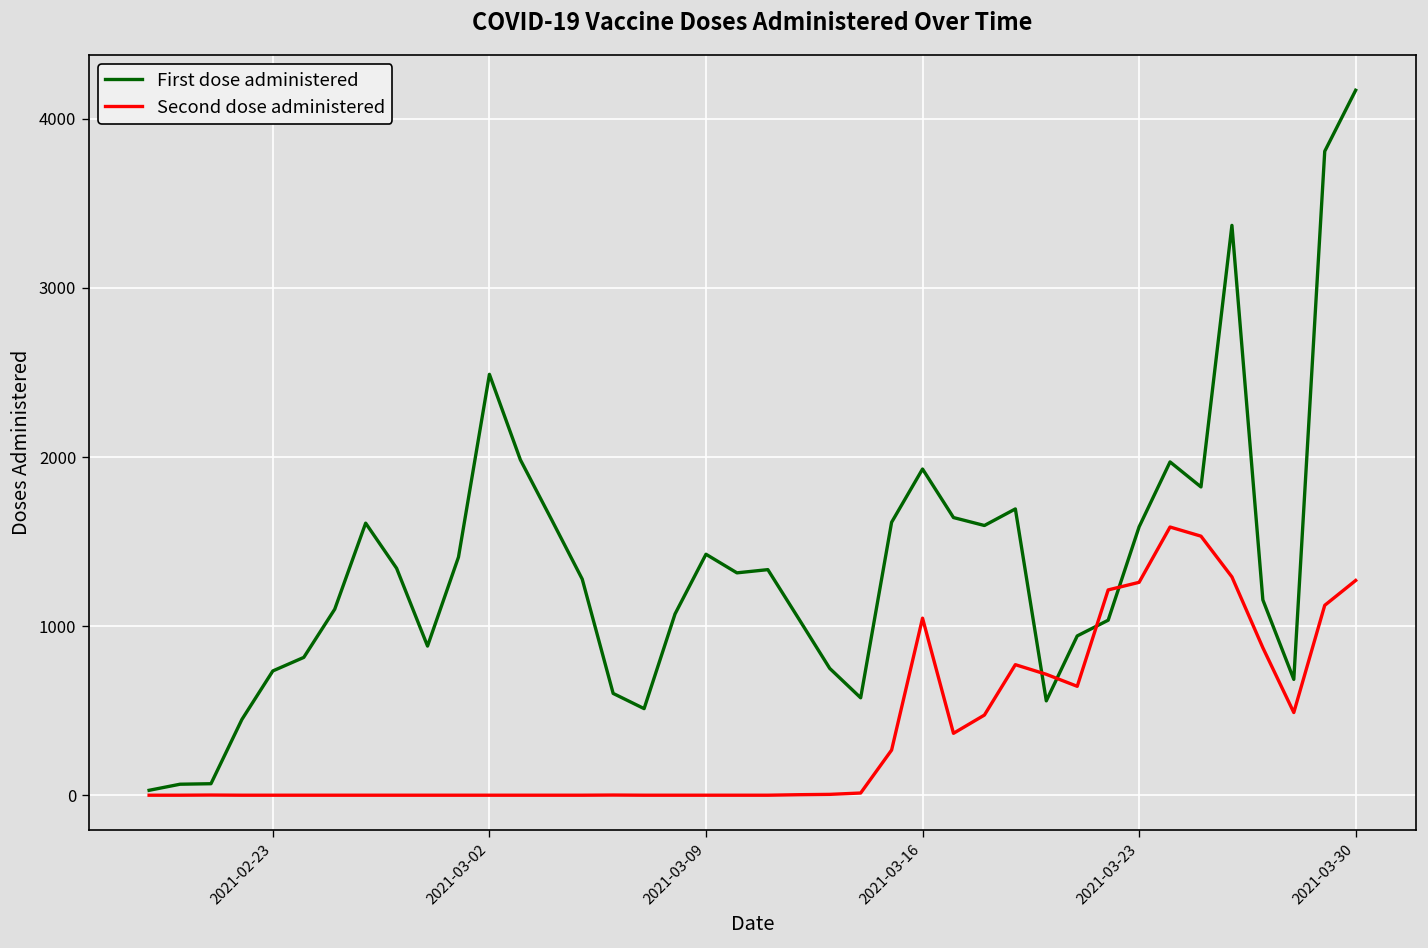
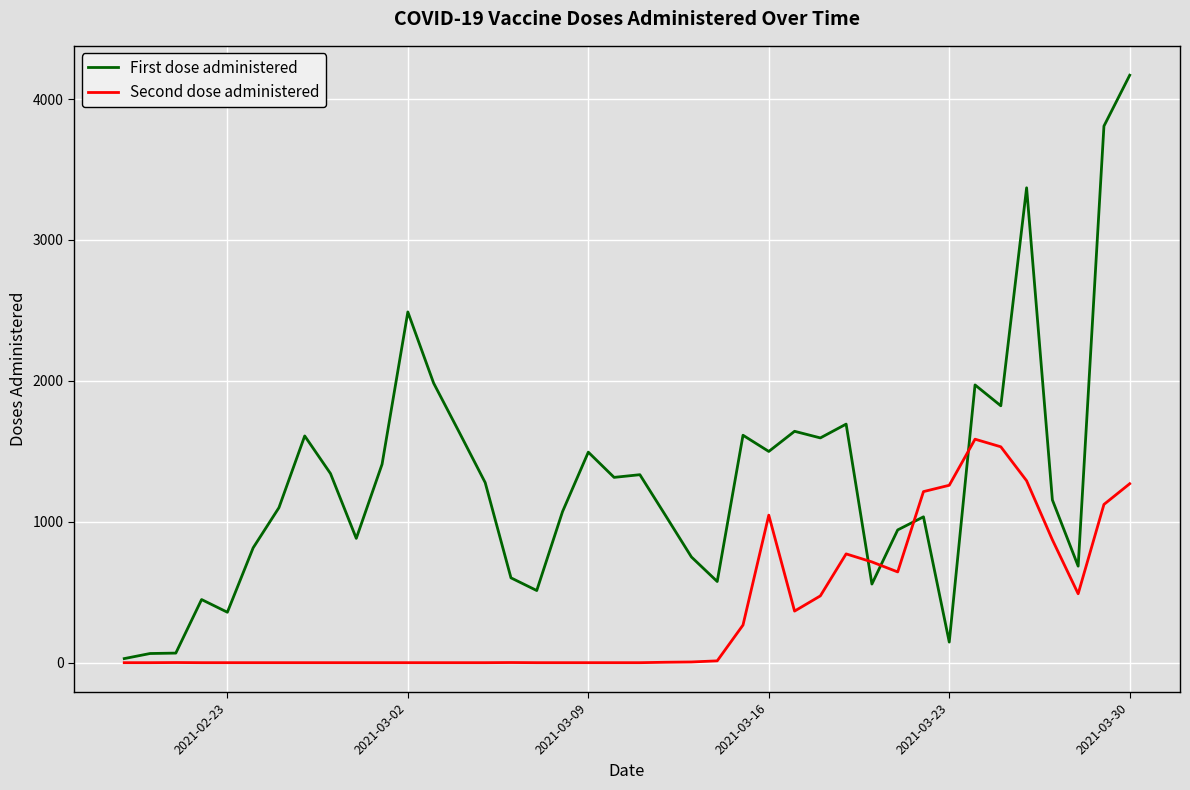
  {
    "First dose administered": {
-     "2021-02-23": 740,
+     "2021-02-23": 360,
      "2021-03-02": 2490,
-     "2021-03-09": 1430,
-     "2021-03-16": 1930,
-     "2021-03-23": 1590,
+     "2021-03-09": 1490,
+     "2021-03-16": 1500,
+     "2021-03-23": 150,
      "2021-03-30": 4170
    },
    "Second dose administered": {
      "2021-02-23": 0,
      "2021-03-02": 0,
      "2021-03-09": 0,
      "2021-03-16": 1050,
      "2021-03-23": 1260,
      "2021-03-30": 1270
    }
  }
